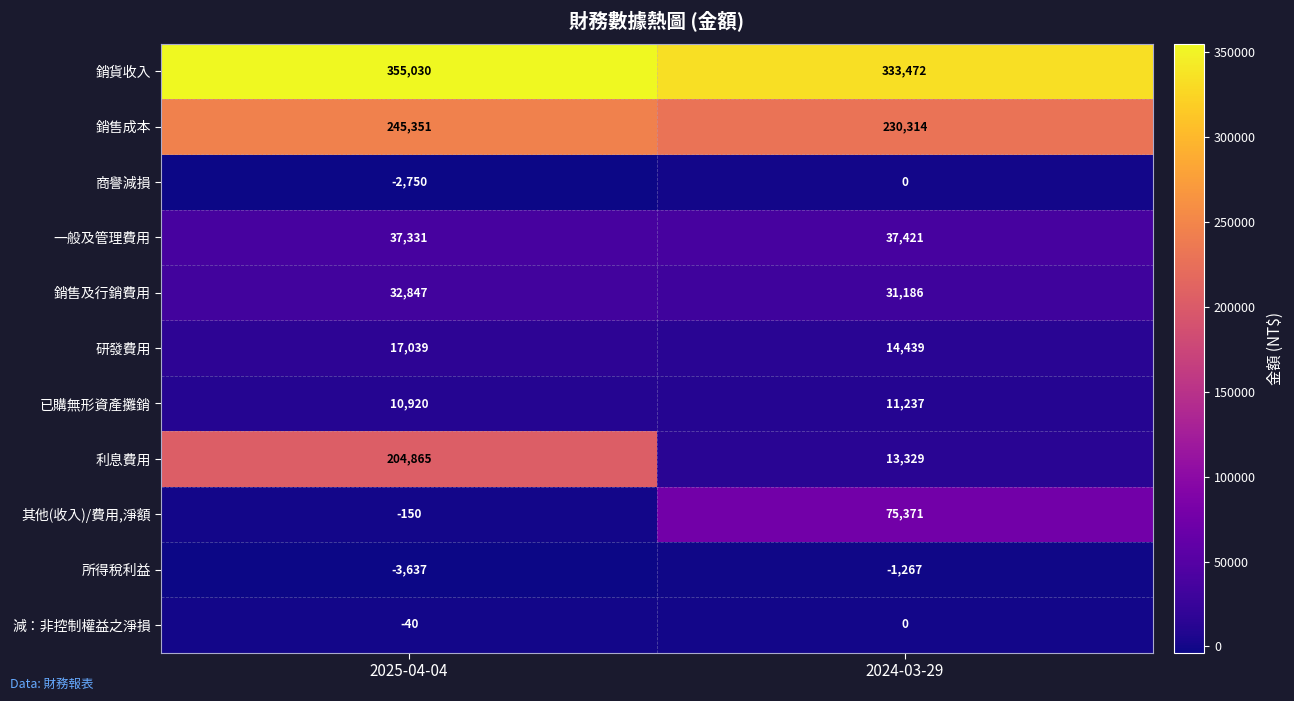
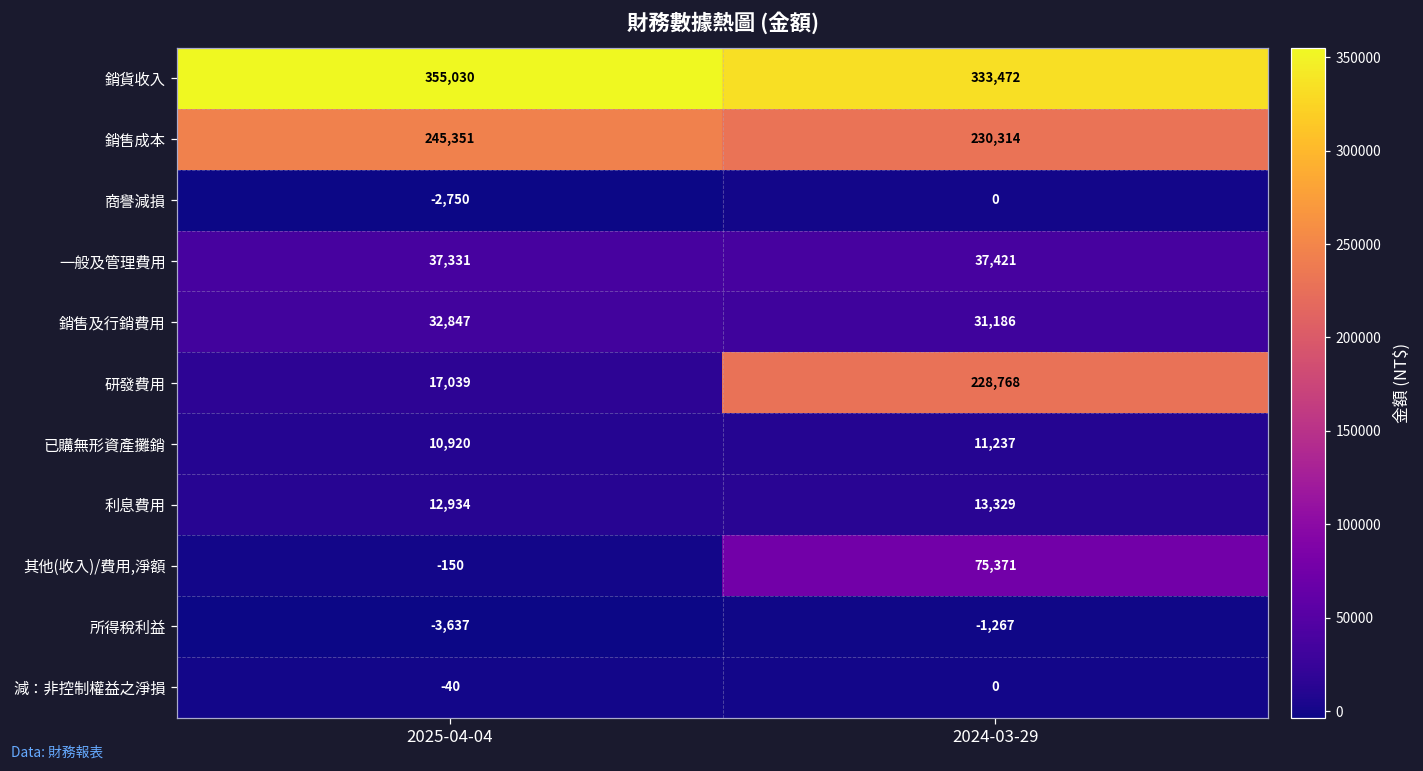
  {
    "銷貨收入": {
      "2025-04-04": "355,030",
      "2024-03-29": "333,472"
    },
    "銷售成本": {
      "2025-04-04": "245,351",
      "2024-03-29": "230,314"
    },
    "商譽減損": {
      "2025-04-04": "-2,750",
      "2024-03-29": "0"
    },
    "一般及管理費用": {
      "2025-04-04": "37,331",
      "2024-03-29": "37,421"
    },
    "銷售及行銷費用": {
      "2025-04-04": "32,847",
      "2024-03-29": "31,186"
    },
    "研發費用": {
      "2025-04-04": "17,039",
-     "2024-03-29": "14,439"
+     "2024-03-29": "228,768"
    },
    "已購無形資產攤銷": {
      "2025-04-04": "10,920",
      "2024-03-29": "11,237"
    },
    "利息費用": {
-     "2025-04-04": "204,865",
+     "2025-04-04": "12,934",
      "2024-03-29": "13,329"
    },
    "其他(收入)/費用,淨額": {
      "2025-04-04": "-150",
      "2024-03-29": "75,371"
    },
    "所得稅利益": {
      "2025-04-04": "-3,637",
      "2024-03-29": "-1,267"
    },
    "減：非控制權益之淨損": {
      "2025-04-04": "-40",
      "2024-03-29": "0"
    }
  }
